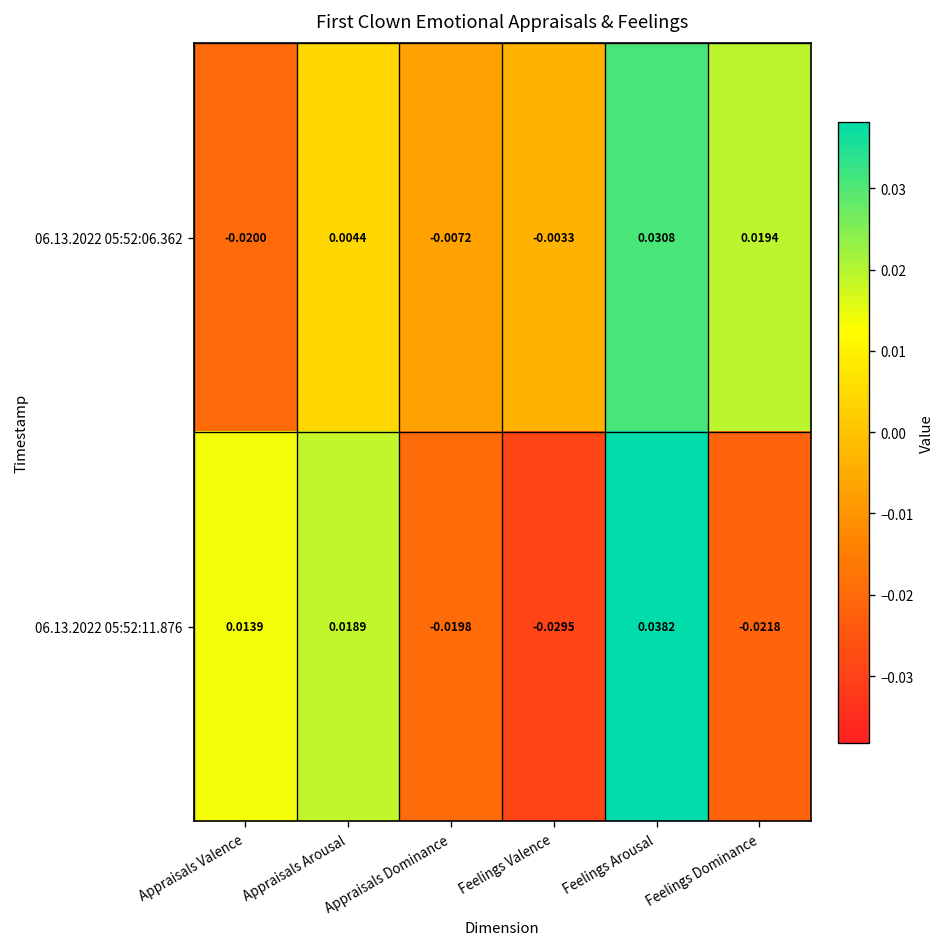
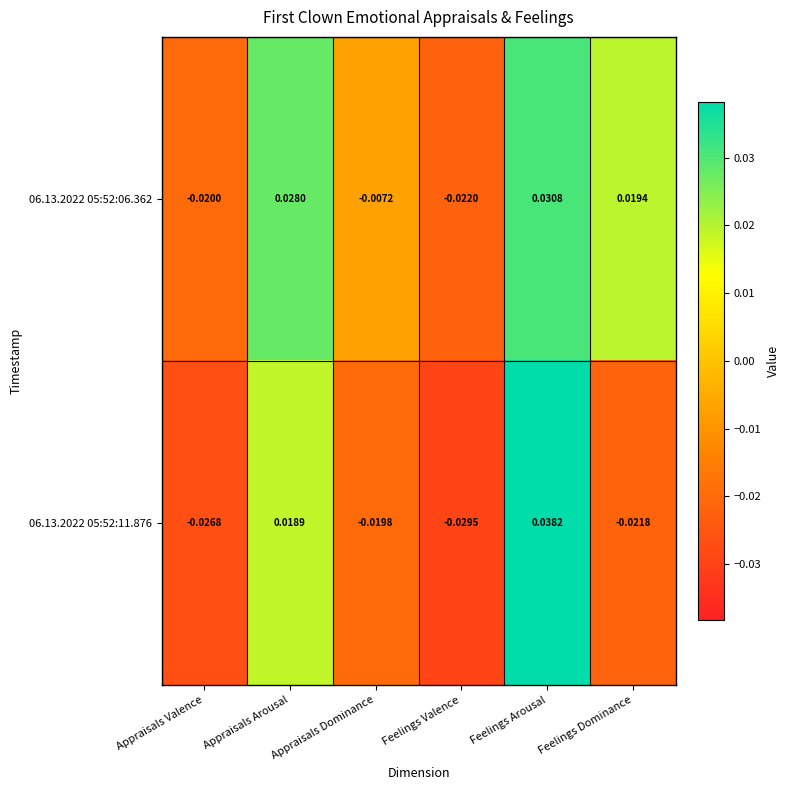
  {
    "06.13.2022 05:52:06.362": {
      "Appraisals Valence": -0.0200,
-     "Appraisals Arousal": 0.0044,
+     "Appraisals Arousal": 0.0280,
      "Appraisals Dominance": -0.0072,
-     "Feelings Valence": -0.0033,
+     "Feelings Valence": -0.0220,
      "Feelings Arousal": 0.0308,
      "Feelings Dominance": 0.0194
    },
    "06.13.2022 05:52:11.876": {
-     "Appraisals Valence": 0.0139,
+     "Appraisals Valence": -0.0268,
      "Appraisals Arousal": 0.0189,
      "Appraisals Dominance": -0.0198,
      "Feelings Valence": -0.0295,
      "Feelings Arousal": 0.0382,
      "Feelings Dominance": -0.0218
    }
  }
